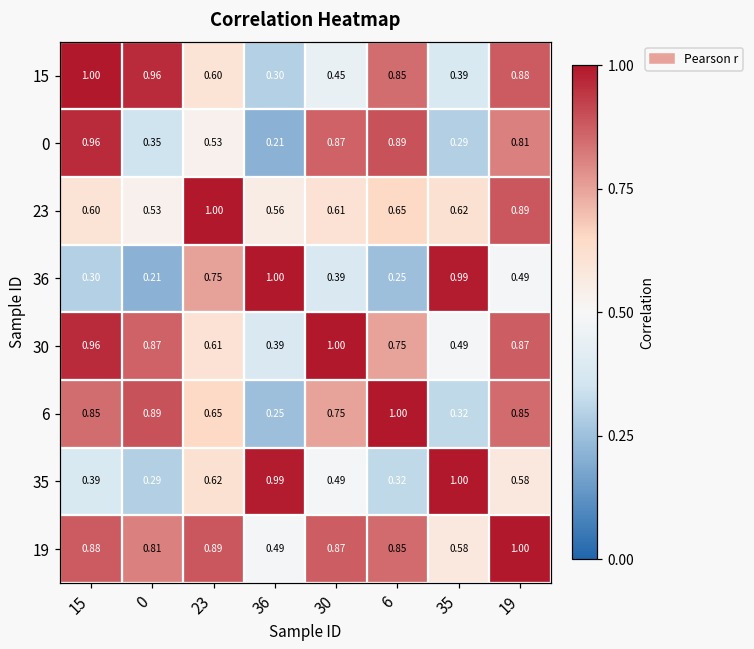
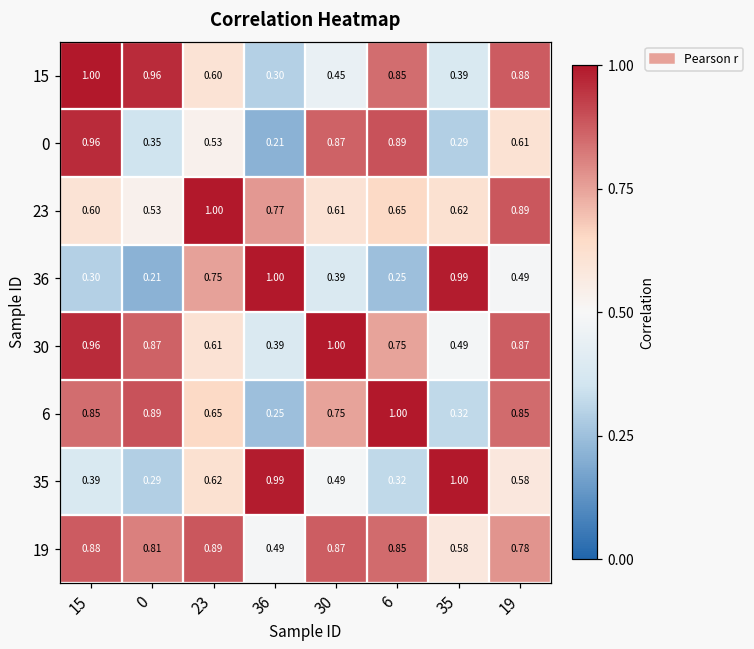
  {
    "15": {
      "15": 1.00,
      "0": 0.96,
      "23": 0.60,
      "36": 0.30,
      "30": 0.45,
      "6": 0.85,
      "35": 0.39,
      "19": 0.88
    },
    "0": {
      "15": 0.96,
      "0": 0.35,
      "23": 0.53,
      "36": 0.21,
      "30": 0.87,
      "6": 0.89,
      "35": 0.29,
-     "19": 0.81
+     "19": 0.61
    },
    "23": {
      "15": 0.60,
      "0": 0.53,
      "23": 1.00,
-     "36": 0.56,
+     "36": 0.77,
      "30": 0.61,
      "6": 0.65,
      "35": 0.62,
      "19": 0.89
    },
    "36": {
      "15": 0.30,
      "0": 0.21,
      "23": 0.75,
      "36": 1.00,
      "30": 0.39,
      "6": 0.25,
      "35": 0.99,
      "19": 0.49
    },
    "30": {
      "15": 0.96,
      "0": 0.87,
      "23": 0.61,
      "36": 0.39,
      "30": 1.00,
      "6": 0.75,
      "35": 0.49,
      "19": 0.87
    },
    "6": {
      "15": 0.85,
      "0": 0.89,
      "23": 0.65,
      "36": 0.25,
      "30": 0.75,
      "6": 1.00,
      "35": 0.32,
      "19": 0.85
    },
    "35": {
      "15": 0.39,
      "0": 0.29,
      "23": 0.62,
      "36": 0.99,
      "30": 0.49,
      "6": 0.32,
      "35": 1.00,
      "19": 0.58
    },
    "19": {
      "15": 0.88,
      "0": 0.81,
      "23": 0.89,
      "36": 0.49,
      "30": 0.87,
      "6": 0.85,
      "35": 0.58,
-     "19": 1.00
+     "19": 0.78
    }
  }
